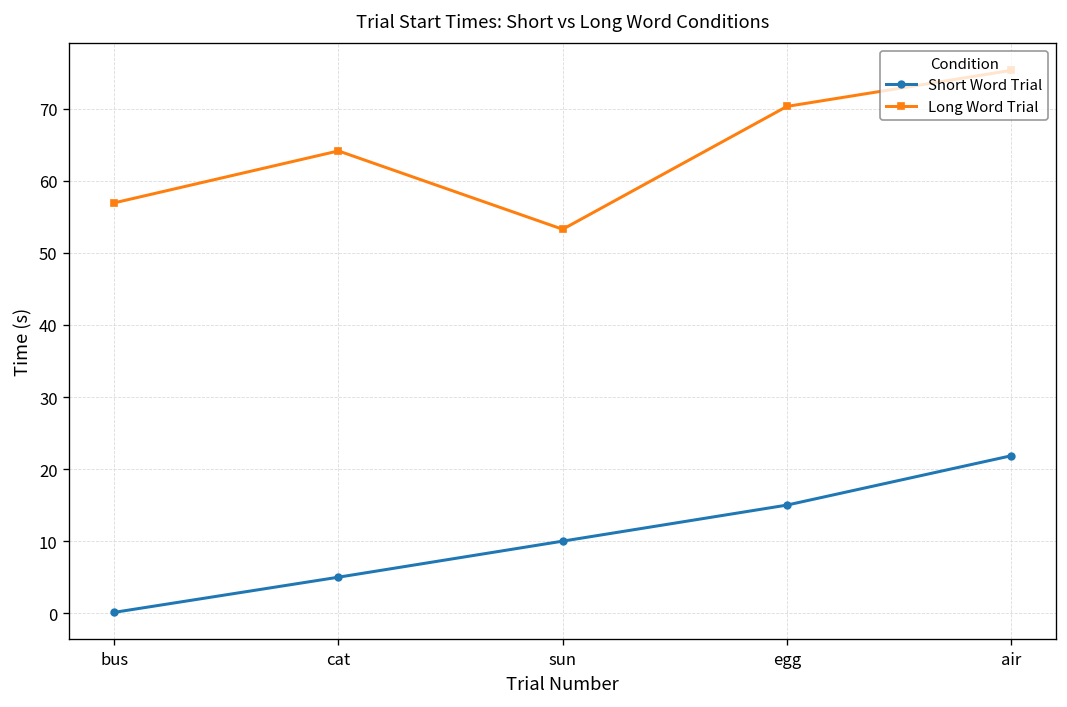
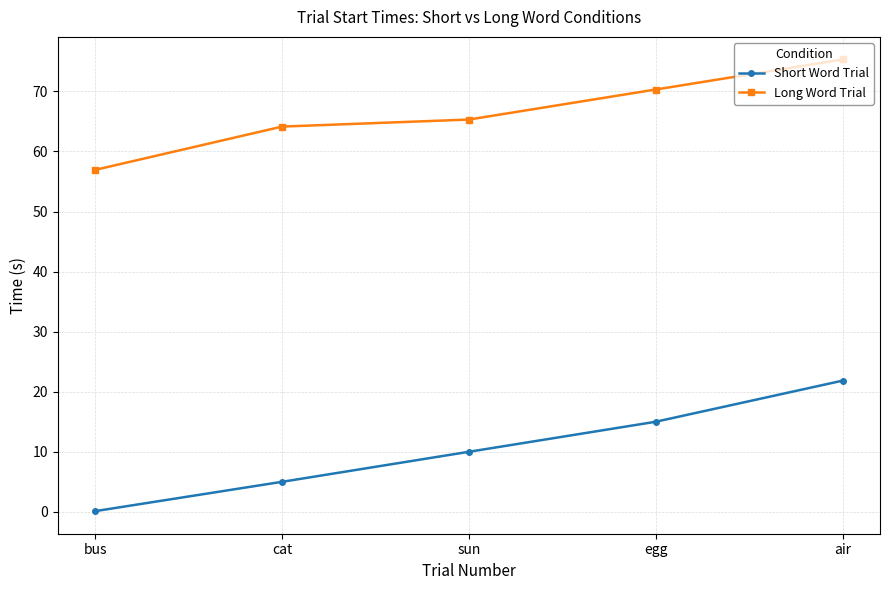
  {
    "Short Word Trial": {
      "bus": 0,
      "cat": 5,
      "sun": 10,
      "egg": 15,
      "air": 22
    },
    "Long Word Trial": {
      "bus": 57,
      "cat": 64,
-     "sun": 53,
+     "sun": 65,
      "egg": 70
    }
  }
